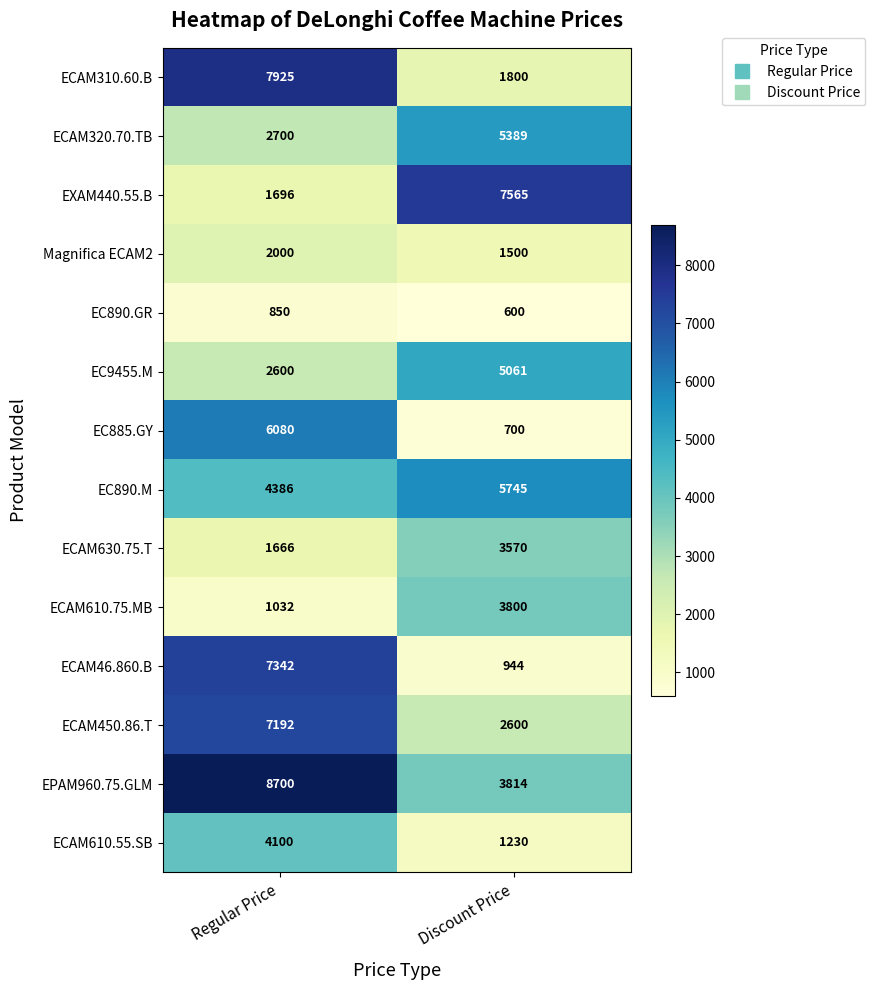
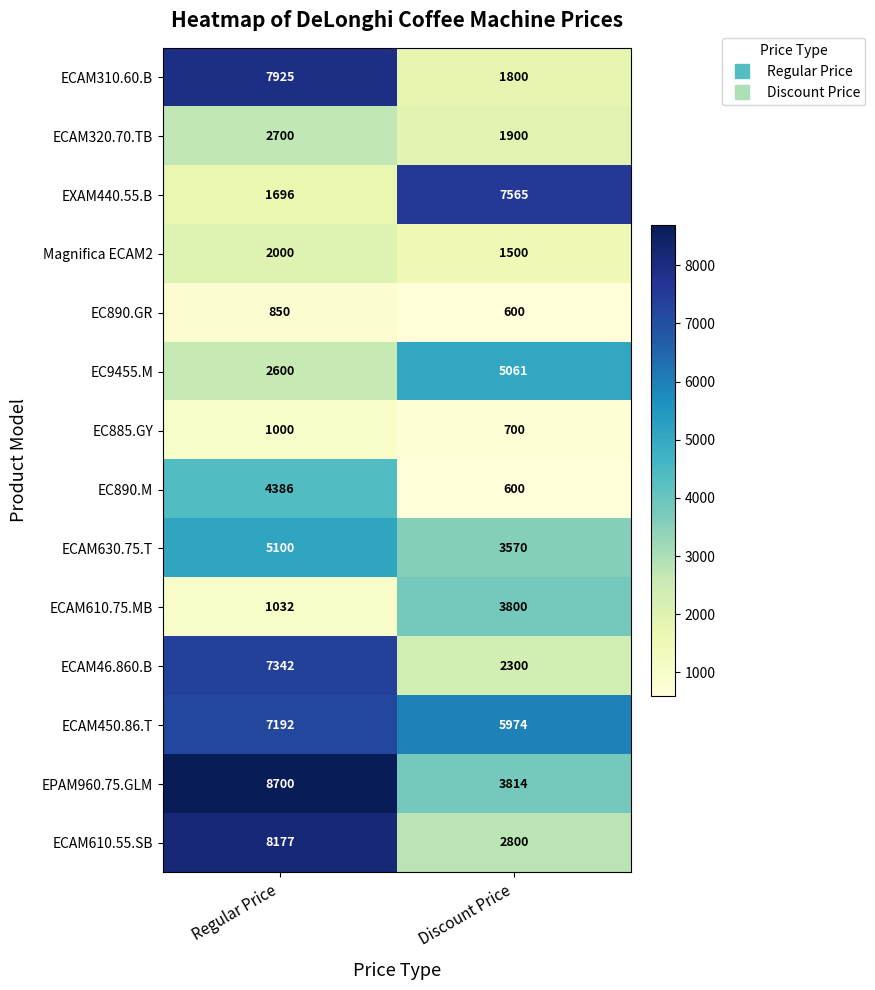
  {
    "ECAM310.60.B": {
      "Regular Price": 7925,
      "Discount Price": 1800
    },
    "ECAM320.70.TB": {
      "Regular Price": 2700,
-     "Discount Price": 5389
+     "Discount Price": 1900
    },
    "EXAM440.55.B": {
      "Regular Price": 1696,
      "Discount Price": 7565
    },
    "Magnifica ECAM2": {
      "Regular Price": 2000,
      "Discount Price": 1500
    },
    "EC890.GR": {
      "Regular Price": 850,
      "Discount Price": 600
    },
    "EC9455.M": {
      "Regular Price": 2600,
      "Discount Price": 5061
    },
    "EC885.GY": {
-     "Regular Price": 6080,
+     "Regular Price": 1000,
      "Discount Price": 700
    },
    "EC890.M": {
      "Regular Price": 4386,
-     "Discount Price": 5745
+     "Discount Price": 600
    },
    "ECAM630.75.T": {
-     "Regular Price": 1666,
+     "Regular Price": 5100,
      "Discount Price": 3570
    },
    "ECAM610.75.MB": {
      "Regular Price": 1032,
      "Discount Price": 3800
    },
    "ECAM46.860.B": {
      "Regular Price": 7342,
-     "Discount Price": 944
+     "Discount Price": 2300
    },
    "ECAM450.86.T": {
      "Regular Price": 7192,
-     "Discount Price": 2600
+     "Discount Price": 5974
    },
    "EPAM960.75.GLM": {
      "Regular Price": 8700,
      "Discount Price": 3814
    },
    "ECAM610.55.SB": {
-     "Regular Price": 4100,
-     "Discount Price": 1230
+     "Regular Price": 8177,
+     "Discount Price": 2800
    }
  }
